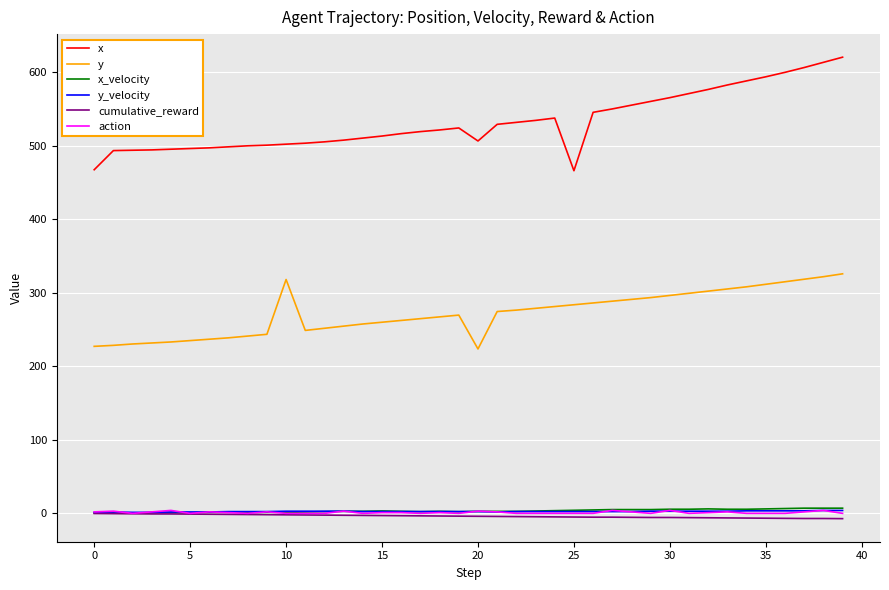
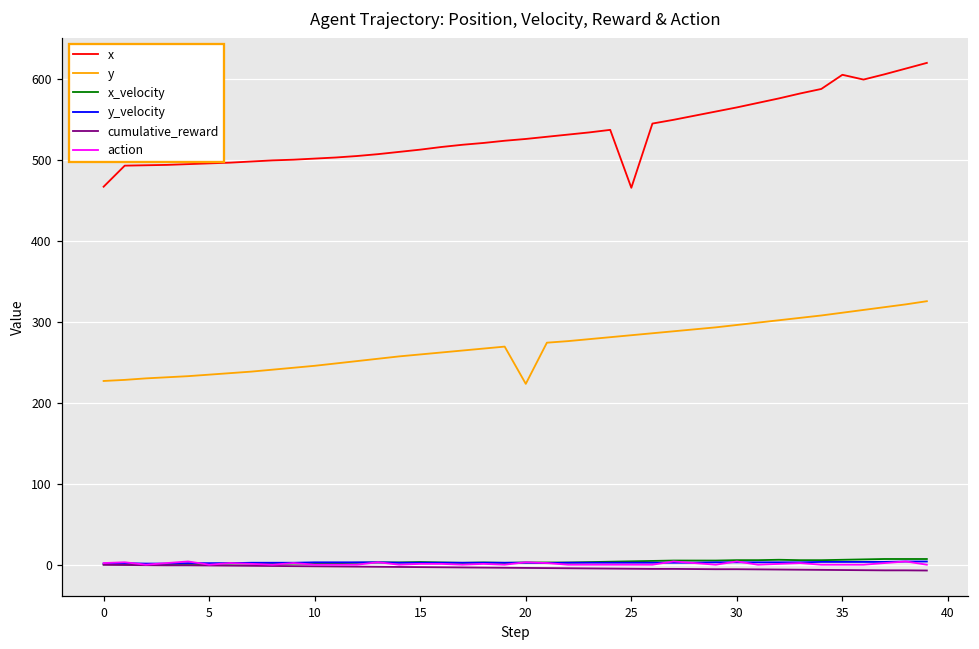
  {
    "x": {
      "0": 470,
      "5": 500,
      "10": 500,
      "15": 510,
-     "20": 510,
+     "20": 530,
      "25": 470,
      "30": 570,
-     "35": 590
+     "35": 610
    },
    "y": {
      "0": 230,
      "5": 230,
-     "10": 320,
+     "10": 250,
      "15": 260,
      "20": 220,
      "25": 280,
      "30": 300,
      "35": 310
    },
    "cumulative_reward": {
      "15": 0,
      "20": 0,
      "25": -10,
      "30": -10,
      "35": -10
    },
    "action": {
      "35": 0
    }
  }
